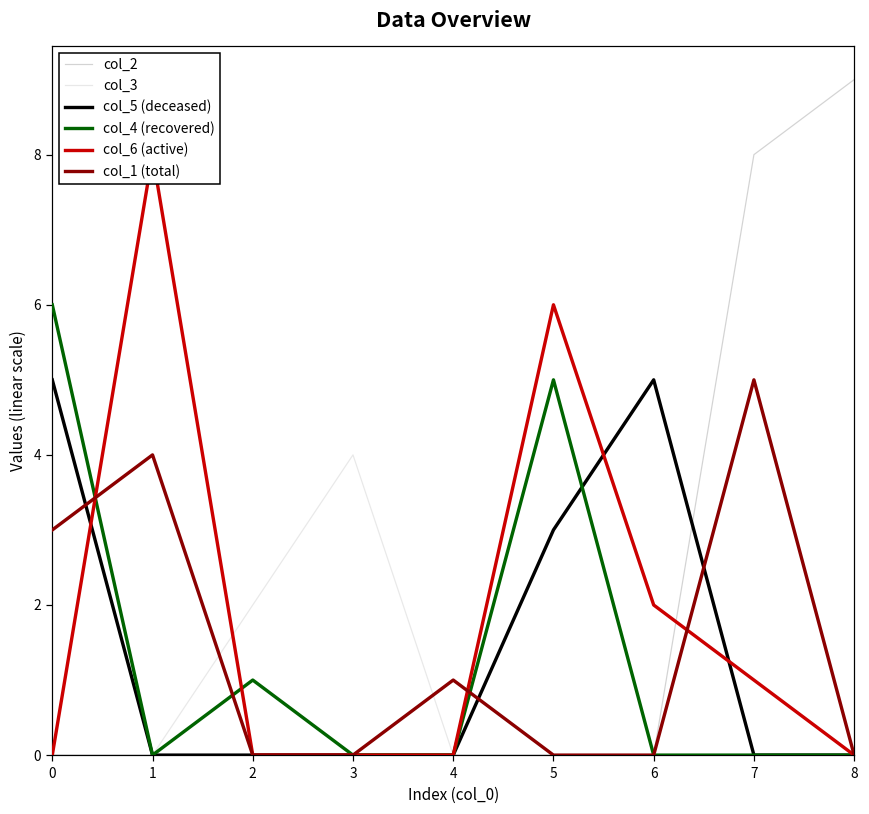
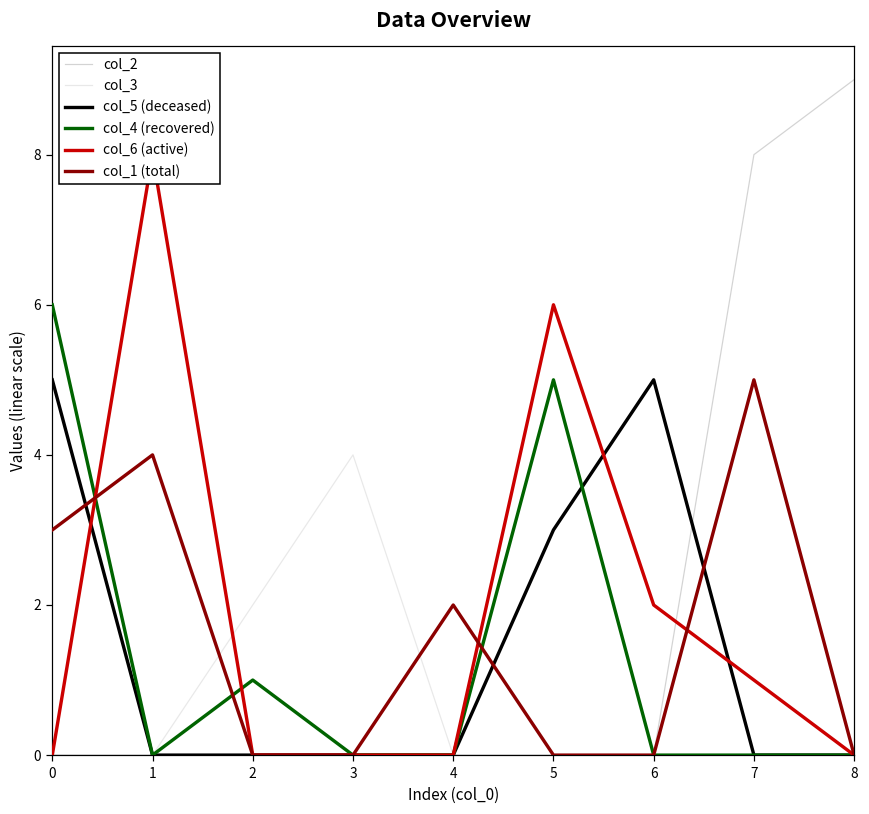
  {
    "col_5 (deceased)": {
      "0": 5,
      "5": 3,
      "6": 5
    },
    "col_4 (recovered)": {
      "0": 6,
      "2": 1,
      "5": 5
    },
    "col_6 (active)": {
      "5": 6,
      "6": 2,
      "7": 1
    },
    "col_1 (total)": {
      "0": 3,
      "1": 4,
-     "4": 1,
+     "4": 2,
      "7": 5
    }
  }
